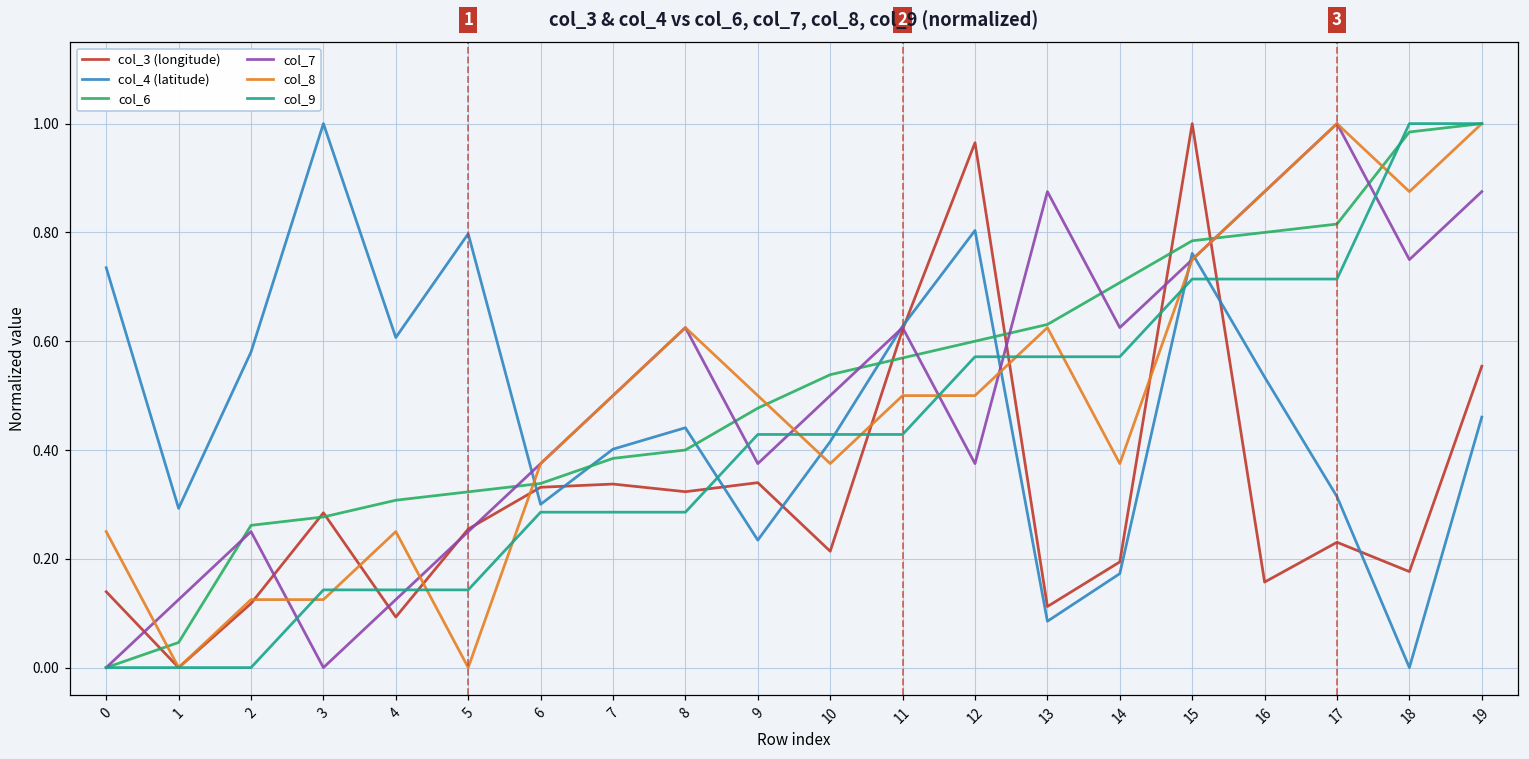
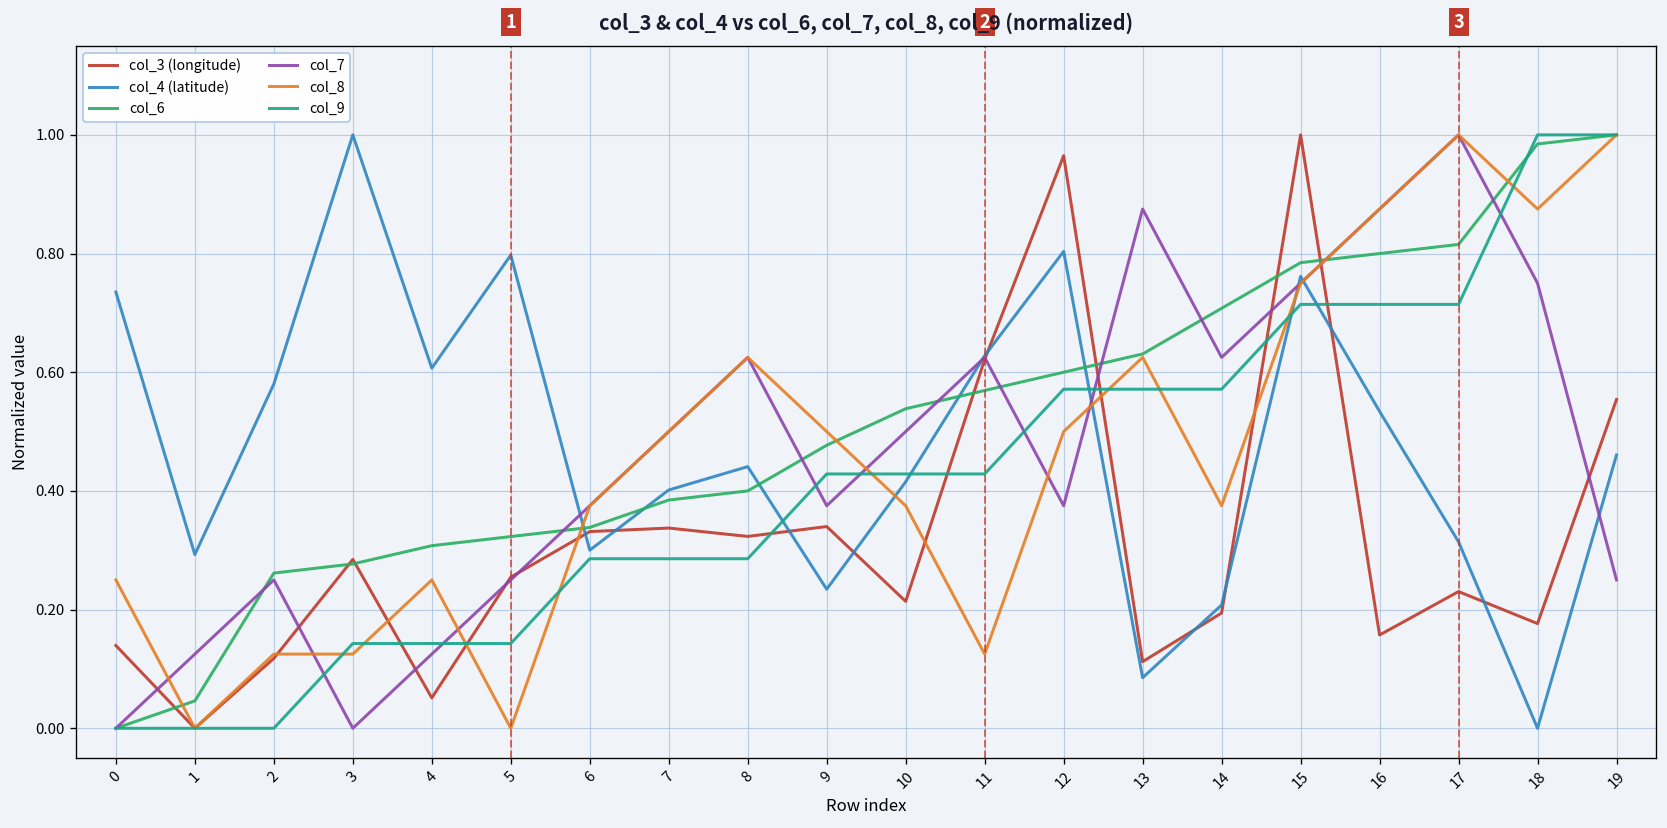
  {
    "col_3 (longitude)": {
      "0": 0.14,
      "2": 0.12,
      "3": 0.28,
-     "4": 0.09,
+     "4": 0.05,
      "6": 0.33,
      "7": 0.34,
      "8": 0.32,
      "9": 0.34,
      "10": 0.21,
      "12": 0.96,
      "13": 0.11,
      "14": 0.19,
      "15": 1.00,
      "16": 0.16,
      "17": 0.23,
      "18": 0.18,
      "19": 0.55
    },
    "col_4 (latitude)": {
      "0": 0.74,
      "1": 0.29,
      "2": 0.58,
      "3": 1.00,
      "4": 0.61,
      "5": 0.80,
      "6": 0.30,
      "7": 0.40,
      "8": 0.44,
      "9": 0.23,
      "10": 0.42,
      "12": 0.80,
      "13": 0.09,
-     "14": 0.17,
+     "14": 0.21,
      "15": 0.76,
      "16": 0.53,
      "17": 0.31,
      "18": 0.00,
      "19": 0.46
    },
    "col_7": {
      "1": 0.13,
      "2": 0.25,
      "3": 0.00,
      "4": 0.13,
      "9": 0.38,
      "10": 0.50,
      "12": 0.38,
      "13": 0.88,
      "14": 0.63,
      "18": 0.75,
-     "19": 0.88
+     "19": 0.25
    },
    "col_8": {
      "0": 0.25,
      "2": 0.13,
      "3": 0.13,
      "4": 0.25,
      "5": 0.00,
      "9": 0.50,
      "10": 0.38,
-     "11": 0.50,
+     "11": 0.13,
      "12": 0.50,
      "13": 0.63,
      "14": 0.38,
      "18": 0.88
    }
  }
